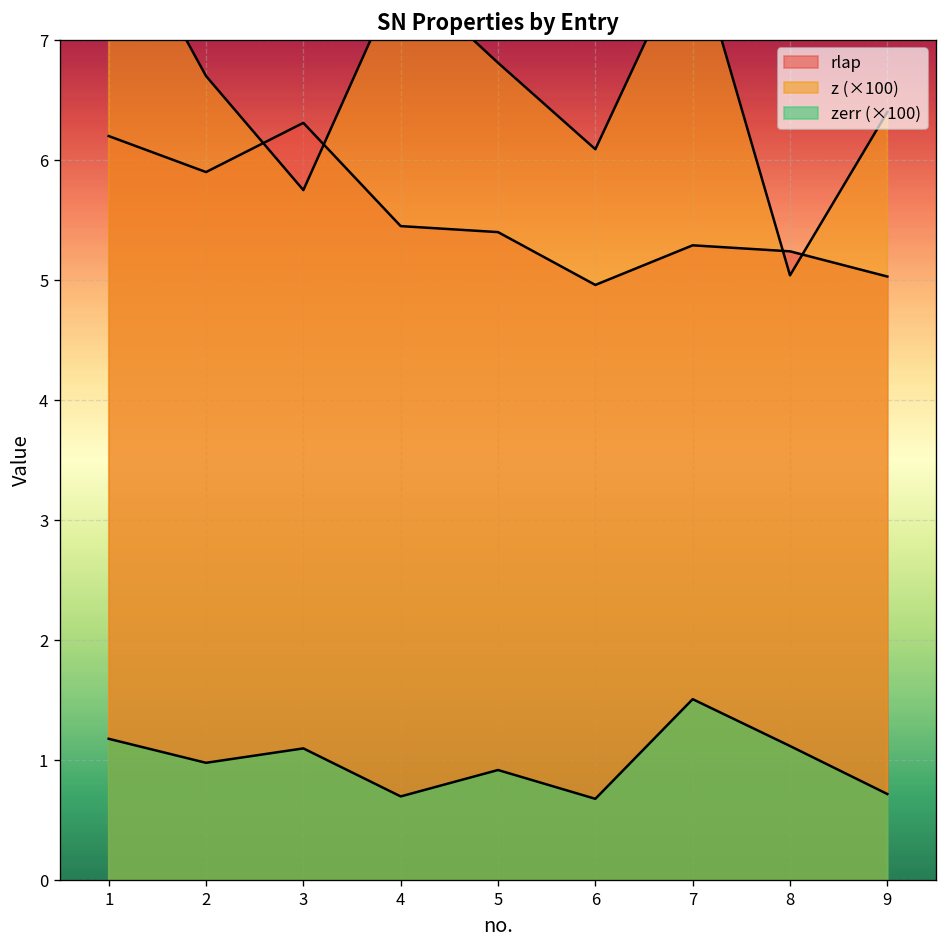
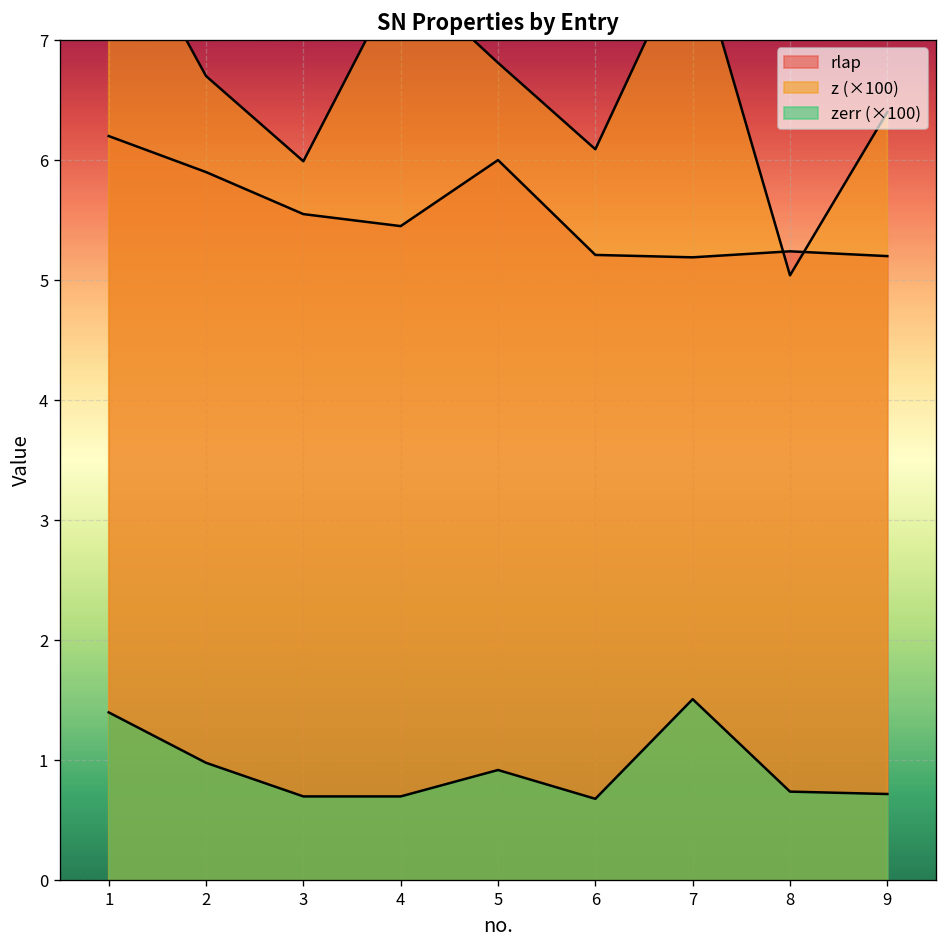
  {
    "rlap": {
      "1": 6.20,
      "2": 5.90,
-     "3": 6.31,
+     "3": 5.55,
      "4": 5.45,
-     "5": 5.4,
-     "6": 4.96,
-     "7": 5.29,
+     "5": 6.0,
+     "6": 5.21,
+     "7": 5.19,
      "8": 5.24,
-     "9": 5.03
+     "9": 5.20
    },
    "z (×100)": {
      "2": 6.70,
-     "3": 5.75,
+     "3": 5.99,
      "5": 6.81,
      "6": 6.09,
      "8": 5.04
    },
    "zerr (×100)": {
-     "1": 1.18,
+     "1": 1.40,
      "2": 0.98,
-     "3": 1.10,
+     "3": 0.70,
      "4": 0.70,
      "5": 0.92,
      "6": 0.68,
      "7": 1.51,
-     "8": 1.12,
+     "8": 0.74,
      "9": 0.72
    }
  }
